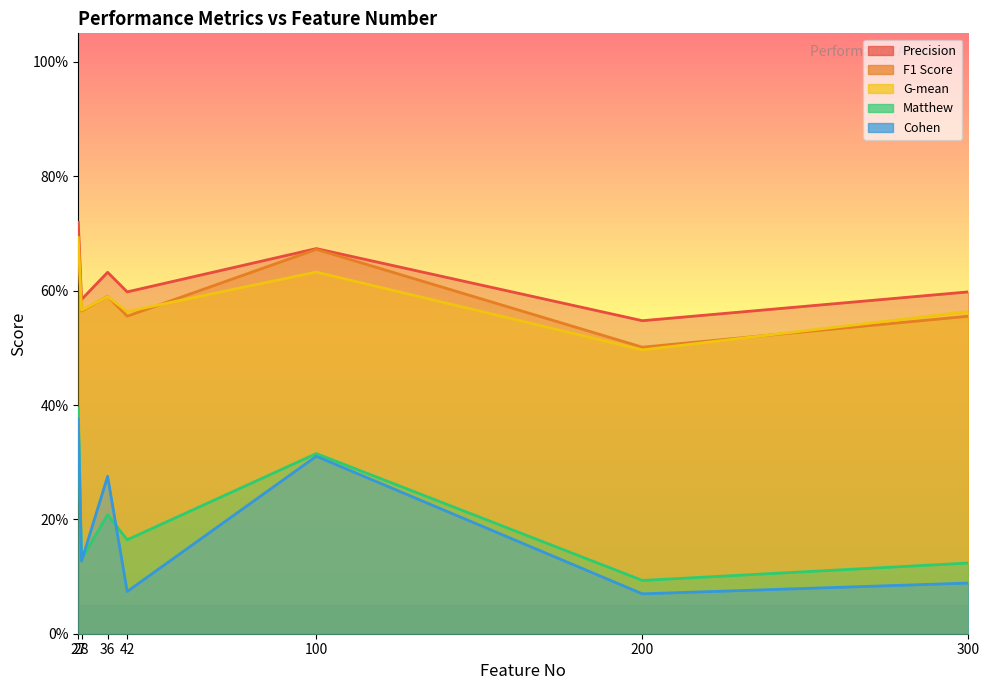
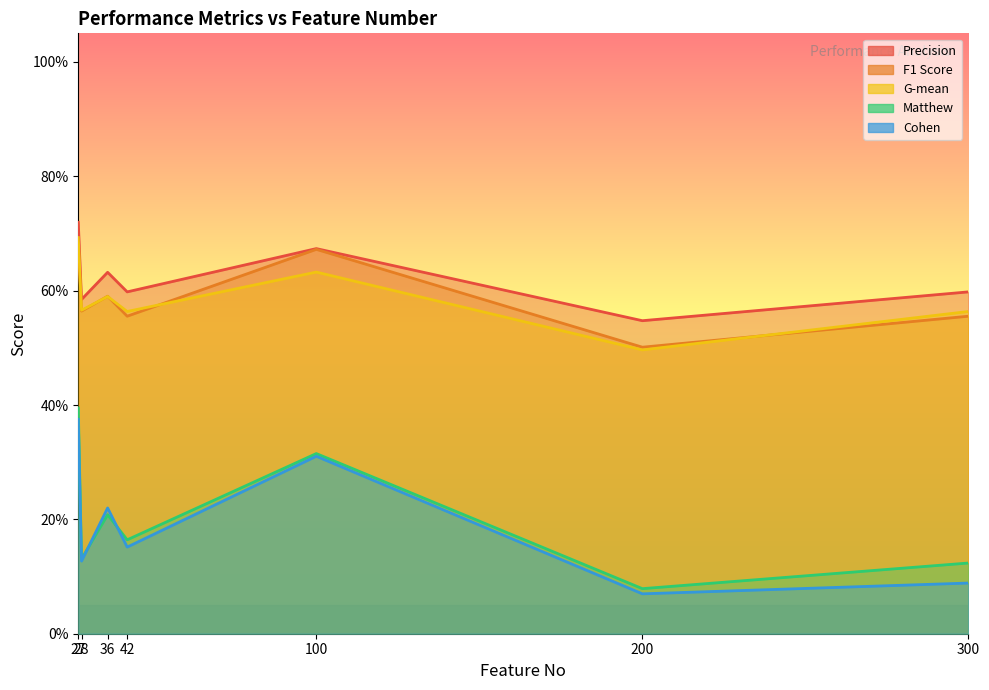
  {
    "Matthew": {
      "36": "21%",
      "42": "16%",
      "100": "32%",
-     "200": "9%",
+     "200": "8%",
      "300": "12%"
    },
    "Cohen": {
-     "36": "28%",
-     "42": "7%",
+     "36": "22%",
+     "42": "15%",
      "100": "31%",
      "200": "7%",
      "300": "9%"
    }
  }
